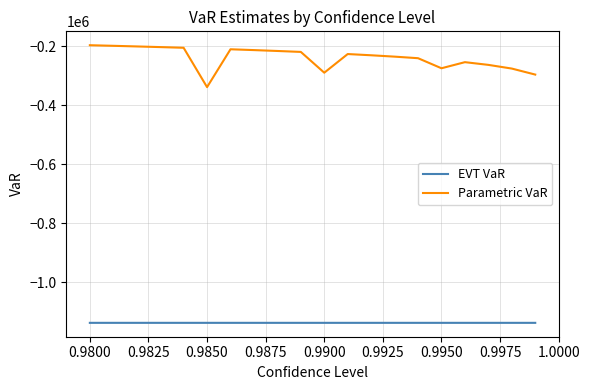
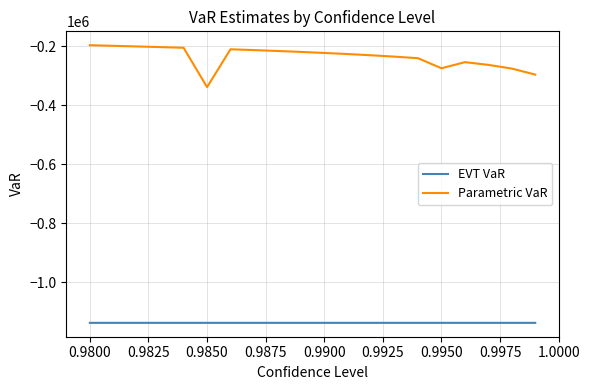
  {
    "EVT VaR": {
      "0.9800": -1140000,
      "0.9850": -1140000,
      "0.9900": -1140000,
      "0.9950": -1140000
    },
    "Parametric VaR": {
      "0.9800": -200000,
      "0.9850": -340000,
-     "0.9900": -290000,
+     "0.9900": -220000,
      "0.9950": -270000
    }
  }
